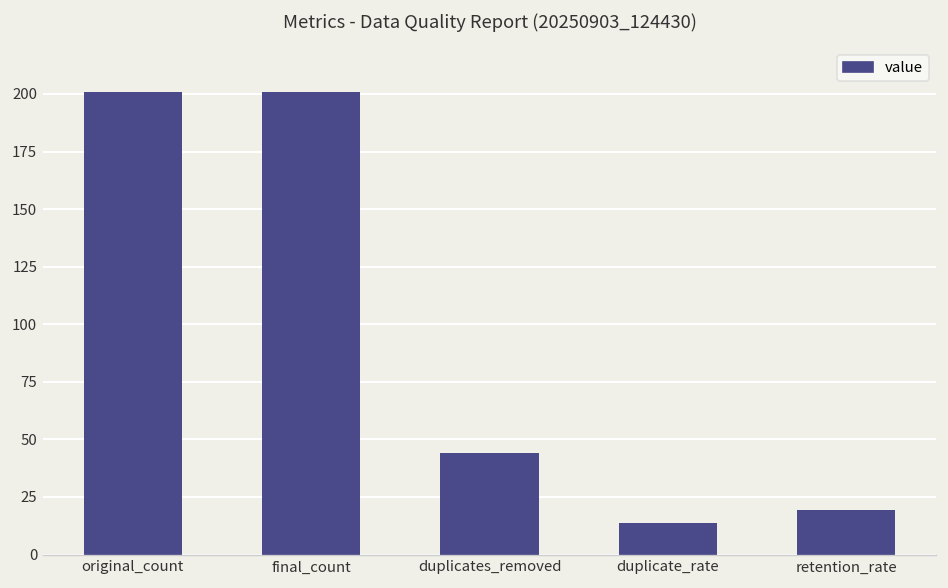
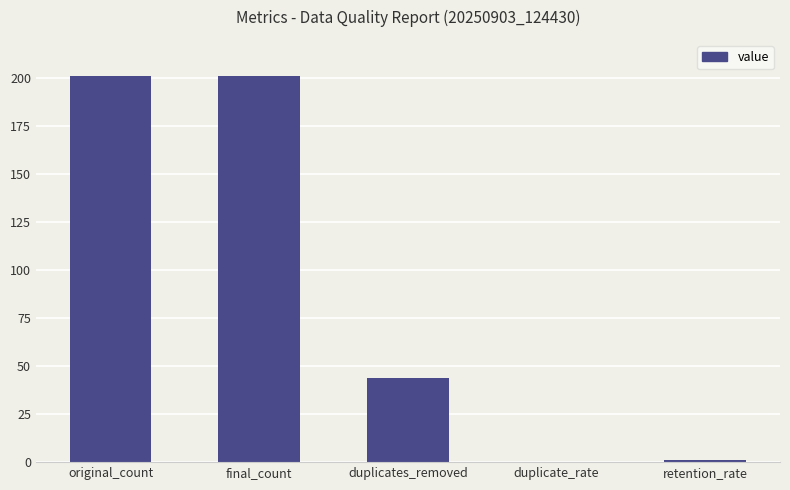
  {
    "original_count": 201,
    "final_count": 201,
    "duplicates_removed": 44,
-   "duplicate_rate": 14,
-   "retention_rate": 19
+   "duplicate_rate": 0,
+   "retention_rate": 1
  }
